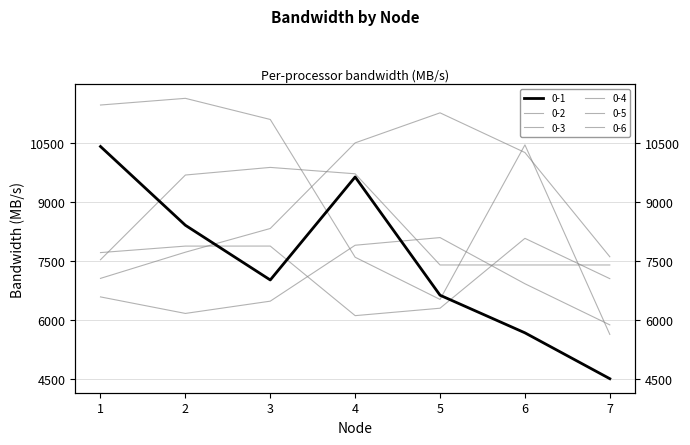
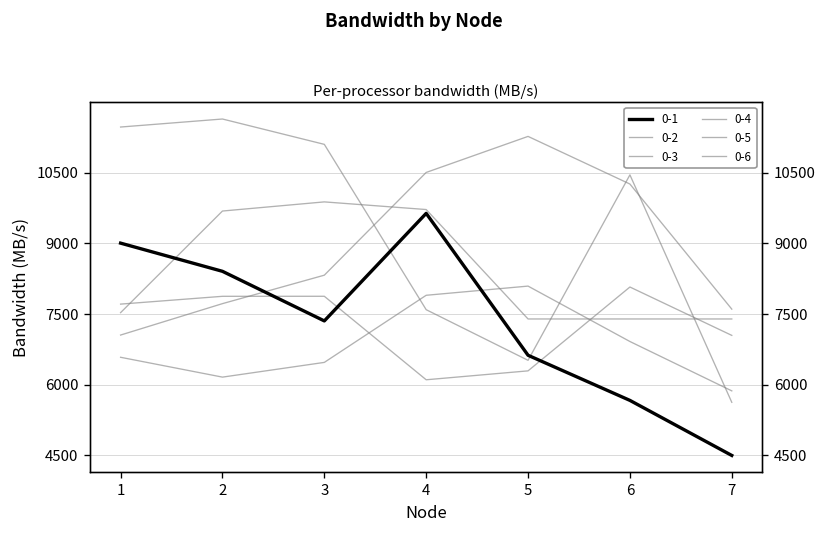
  {
    "0-1": {
-     "1": 10400,
+     "1": 9000,
      "2": 8400,
-     "3": 7000,
+     "3": 7400,
      "4": 9600,
      "5": 6600,
      "6": 5700,
      "7": 4500
    }
  }
